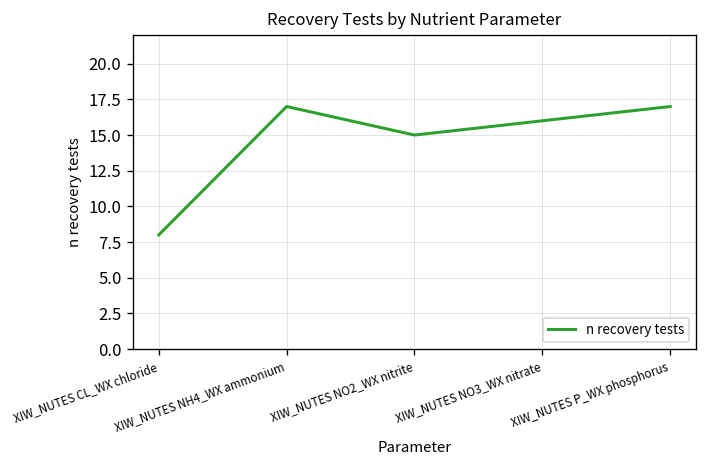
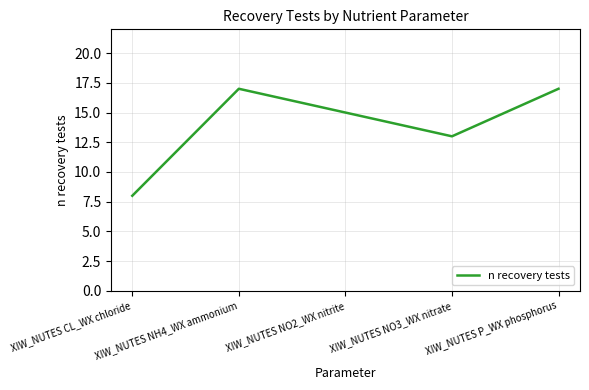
  {
    "XIW_NUTES CL_WX chloride": 8,
    "XIW_NUTES NH4_WX ammonium": 17,
    "XIW_NUTES NO2_WX nitrite": 15,
-   "XIW_NUTES NO3_WX nitrate": 16,
+   "XIW_NUTES NO3_WX nitrate": 13,
    "XIW_NUTES P_WX phosphorus": 17
  }
